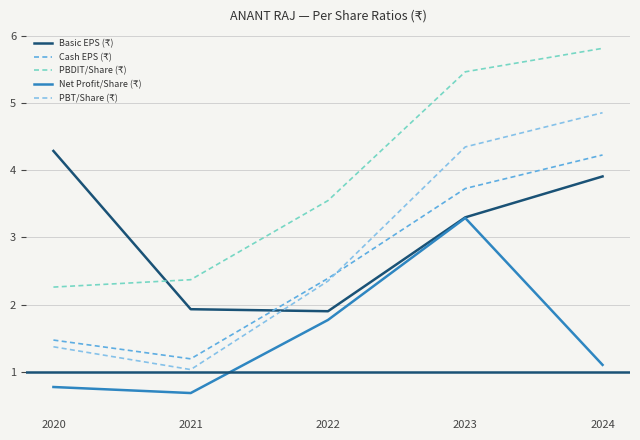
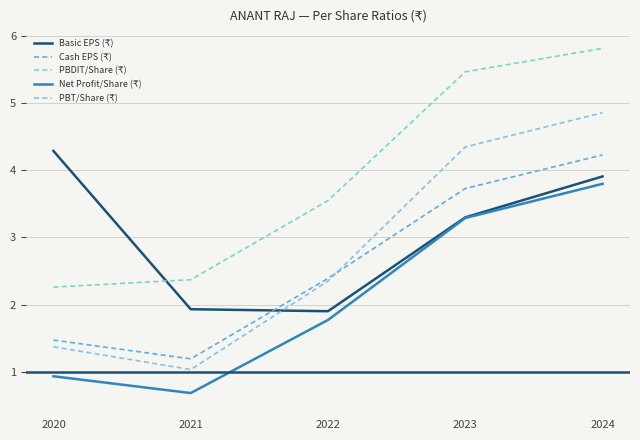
  {
    "Basic EPS (₹)": {
      "2020": 4.3,
      "2021": 1.9,
      "2022": 1.9,
      "2024": 3.9
    },
    "Net Profit/Share (₹)": {
-     "2020": 0.8,
+     "2020": 0.9,
      "2021": 0.7,
      "2022": 1.8,
-     "2024": 1.1
+     "2024": 3.8
    }
  }
